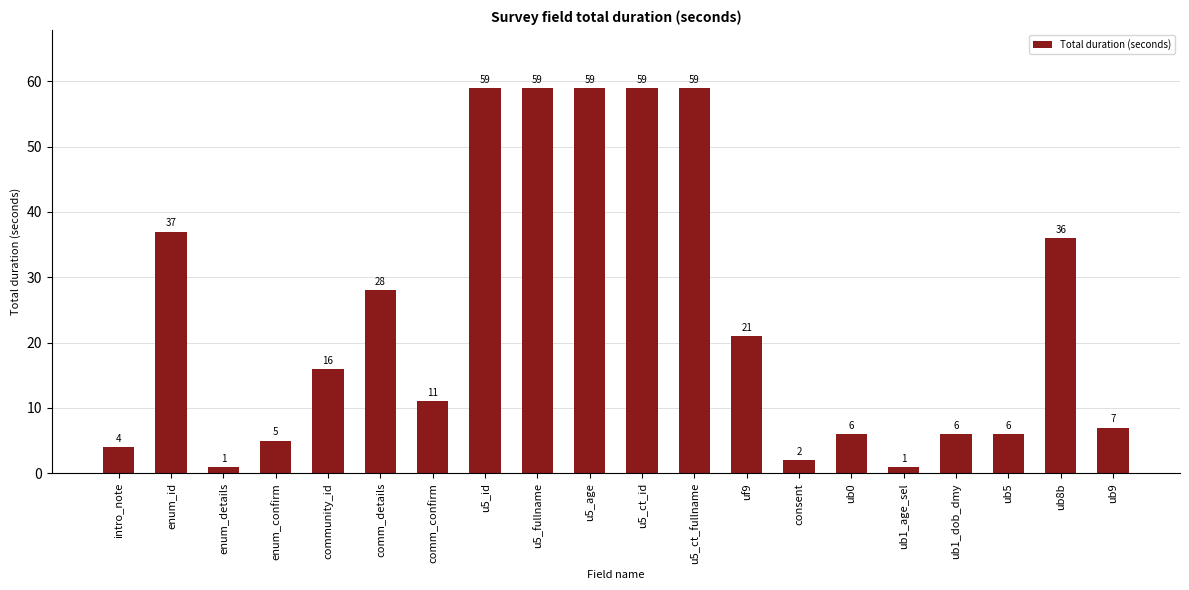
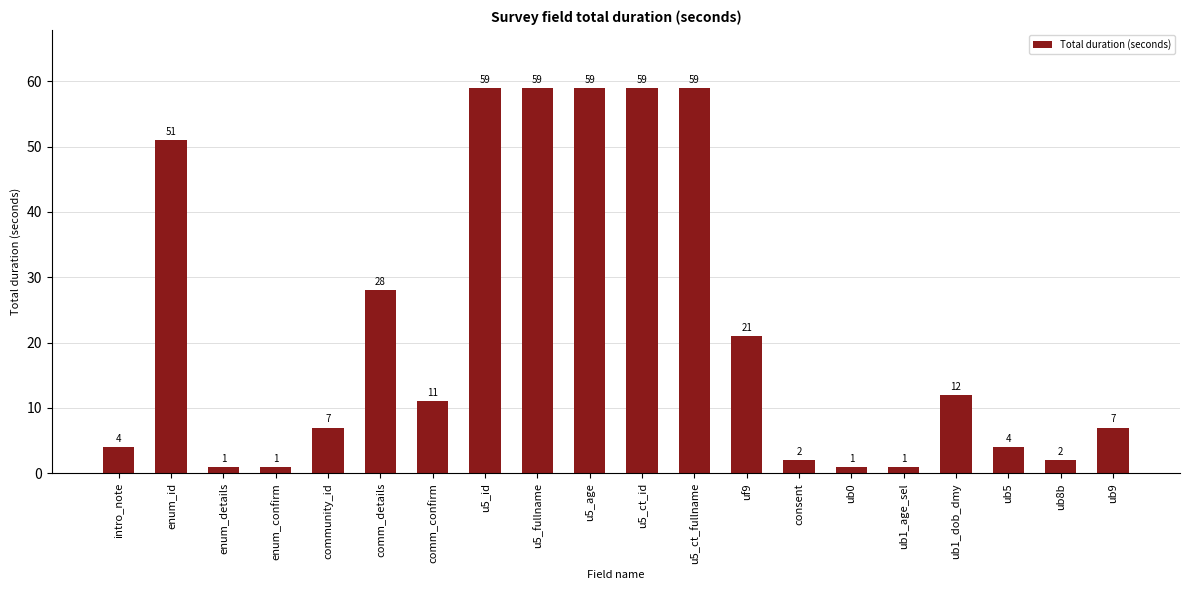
  {
    "intro_note": 4,
-   "enum_id": 37,
+   "enum_id": 51,
    "enum_details": 1,
-   "enum_confirm": 5,
-   "community_id": 16,
+   "enum_confirm": 1,
+   "community_id": 7,
    "comm_details": 28,
    "comm_confirm": 11,
    "u5_id": 59,
    "u5_fullname": 59,
    "u5_age": 59,
    "u5_ct_id": 59,
    "u5_ct_fullname": 59,
    "uf9": 21,
    "consent": 2,
-   "ub0": 6,
+   "ub0": 1,
    "ub1_age_sel": 1,
-   "ub1_dob_dmy": 6,
-   "ub5": 6,
-   "ub8b": 36,
+   "ub1_dob_dmy": 12,
+   "ub5": 4,
+   "ub8b": 2,
    "ub9": 7
  }
